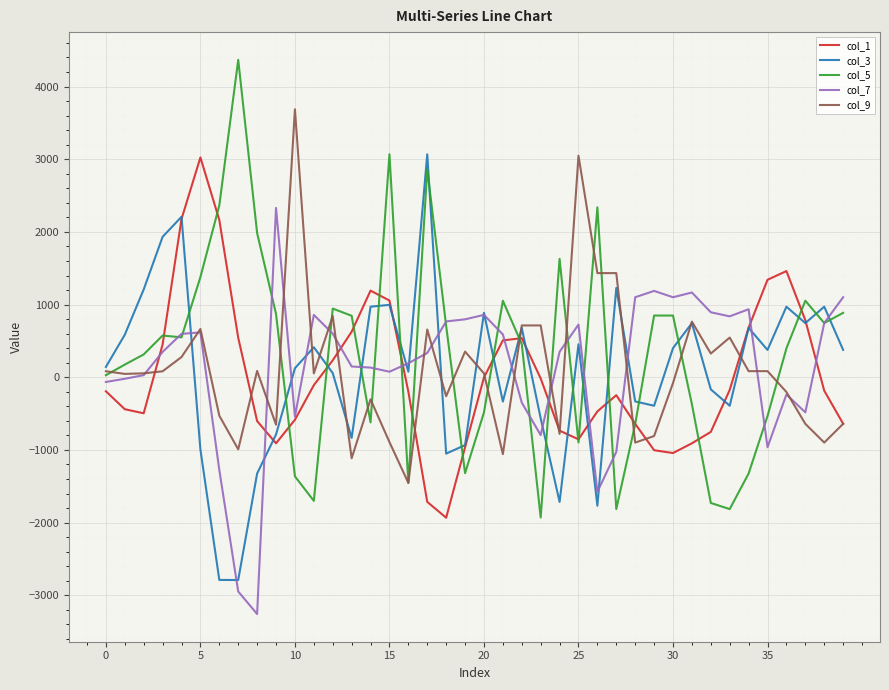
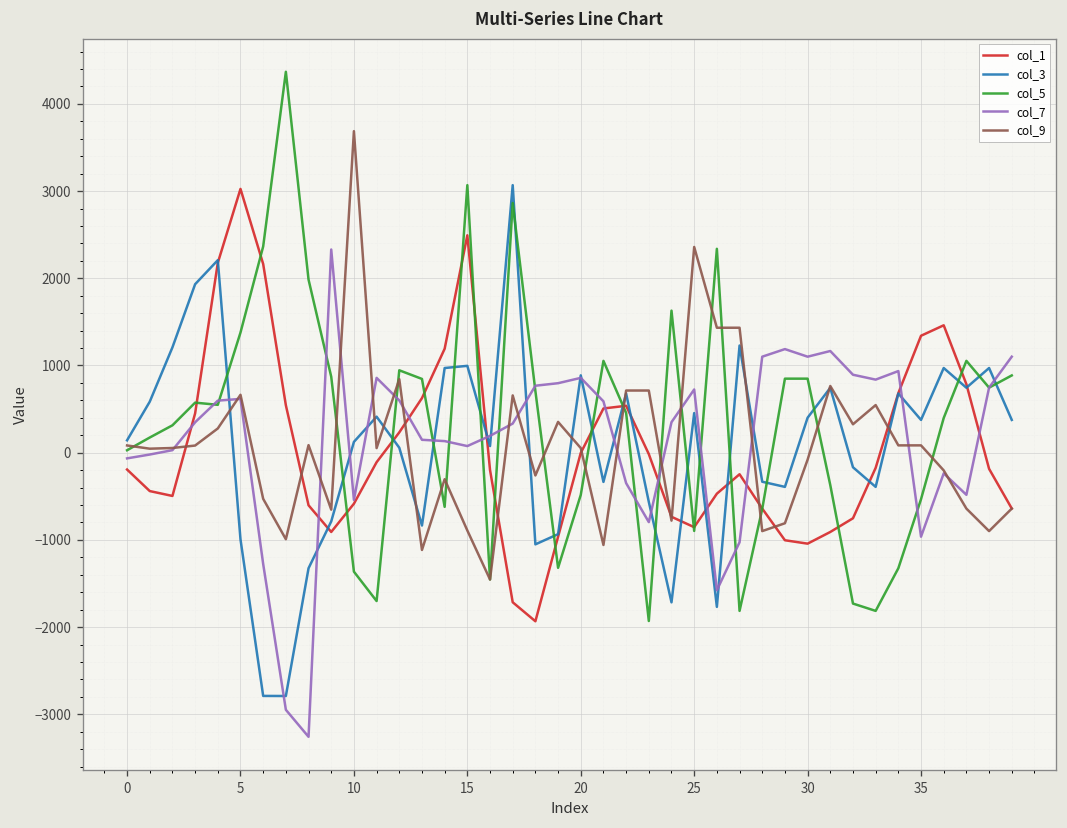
  {
    "col_1": {
      "0": -200,
      "5": 3000,
      "10": -600,
-     "15": 1100,
+     "15": 2500,
      "20": 0,
      "25": -900,
      "30": -1000,
      "35": 1300
    },
    "col_3": {
      "0": 100,
      "5": -1000,
      "10": 100,
      "15": 1000,
      "25": 500,
      "30": 400,
      "35": 400
    },
    "col_5": {
      "0": 0,
      "5": 1400,
      "10": -1400,
      "15": 3100,
      "20": -500,
      "25": -900,
      "30": 800,
      "35": -500
    },
    "col_7": {
      "0": -100,
      "5": 600,
      "10": -500,
      "15": 100,
      "25": 700,
      "30": 1100,
      "35": -1000
    },
    "col_9": {
      "0": 100,
      "5": 700,
      "10": 3700,
      "15": -900,
      "20": 100,
-     "25": 3000,
+     "25": 2400,
      "30": -100,
      "35": 100
    }
  }
